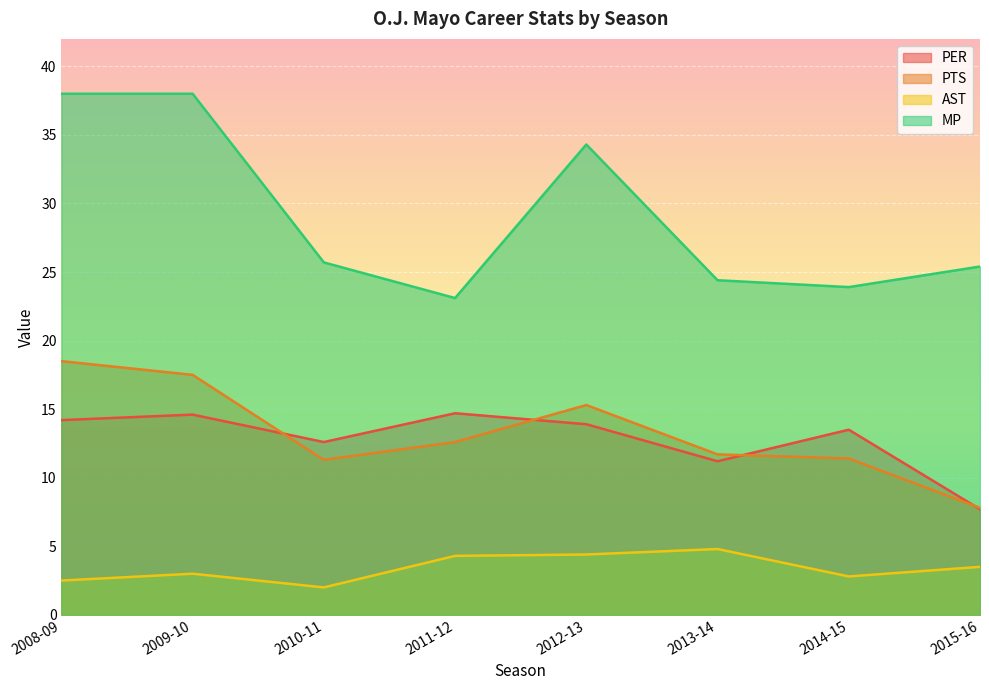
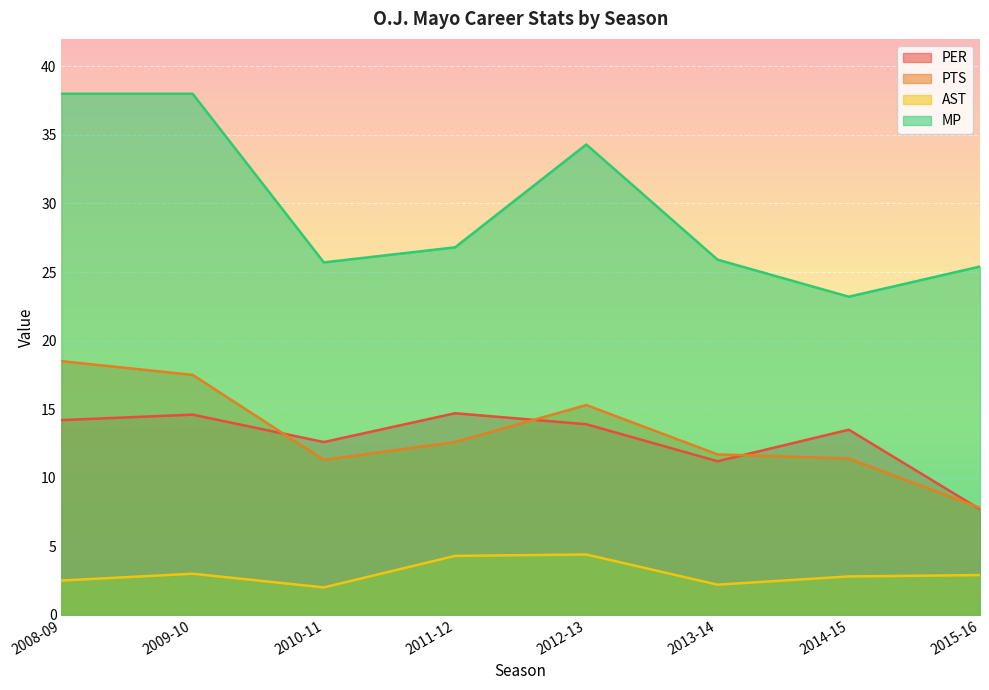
  {
    "AST": {
      "2008-09": 2.5,
      "2009-10": 3.0,
      "2010-11": 2.0,
      "2011-12": 4.3,
      "2012-13": 4.4,
-     "2013-14": 4.8,
+     "2013-14": 2.2,
      "2014-15": 2.8,
-     "2015-16": 3.5
+     "2015-16": 2.9
    },
    "MP": {
      "2008-09": 38.0,
      "2009-10": 38.0,
      "2010-11": 25.7,
-     "2011-12": 23.1,
+     "2011-12": 26.8,
      "2012-13": 34.3,
-     "2013-14": 24.4,
-     "2014-15": 23.9,
+     "2013-14": 25.9,
+     "2014-15": 23.2,
      "2015-16": 25.4
    }
  }
